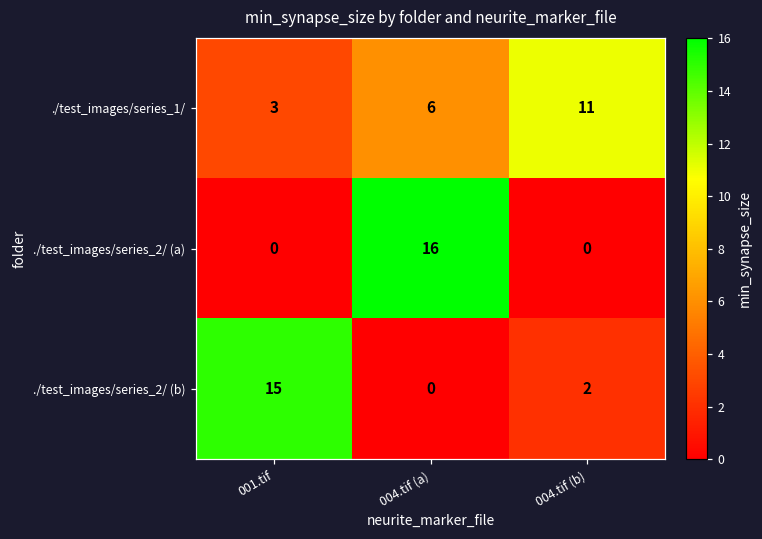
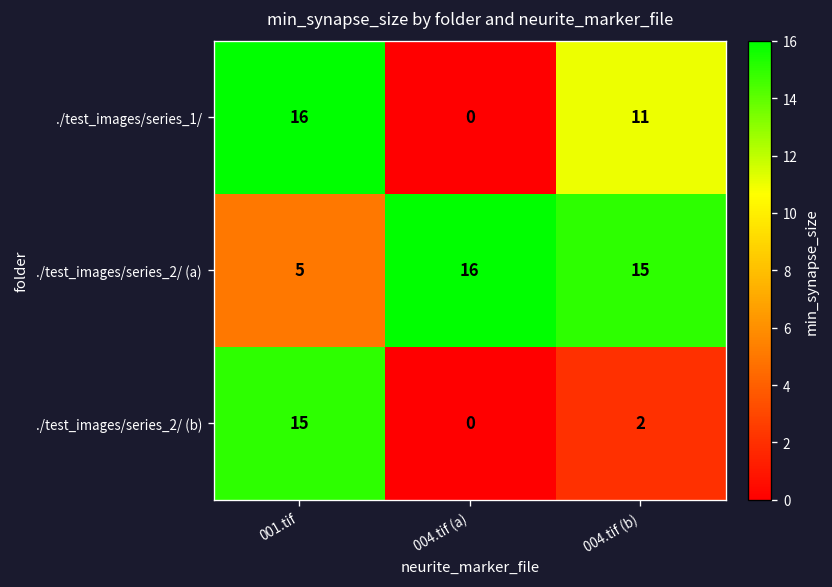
  {
    "./test_images/series_1/": {
-     "001.tif": 3,
-     "004.tif (a)": 6,
+     "001.tif": 16,
+     "004.tif (a)": 0,
      "004.tif (b)": 11
    },
    "./test_images/series_2/ (a)": {
-     "001.tif": 0,
+     "001.tif": 5,
      "004.tif (a)": 16,
-     "004.tif (b)": 0
+     "004.tif (b)": 15
    },
    "./test_images/series_2/ (b)": {
      "001.tif": 15,
      "004.tif (a)": 0,
      "004.tif (b)": 2
    }
  }
